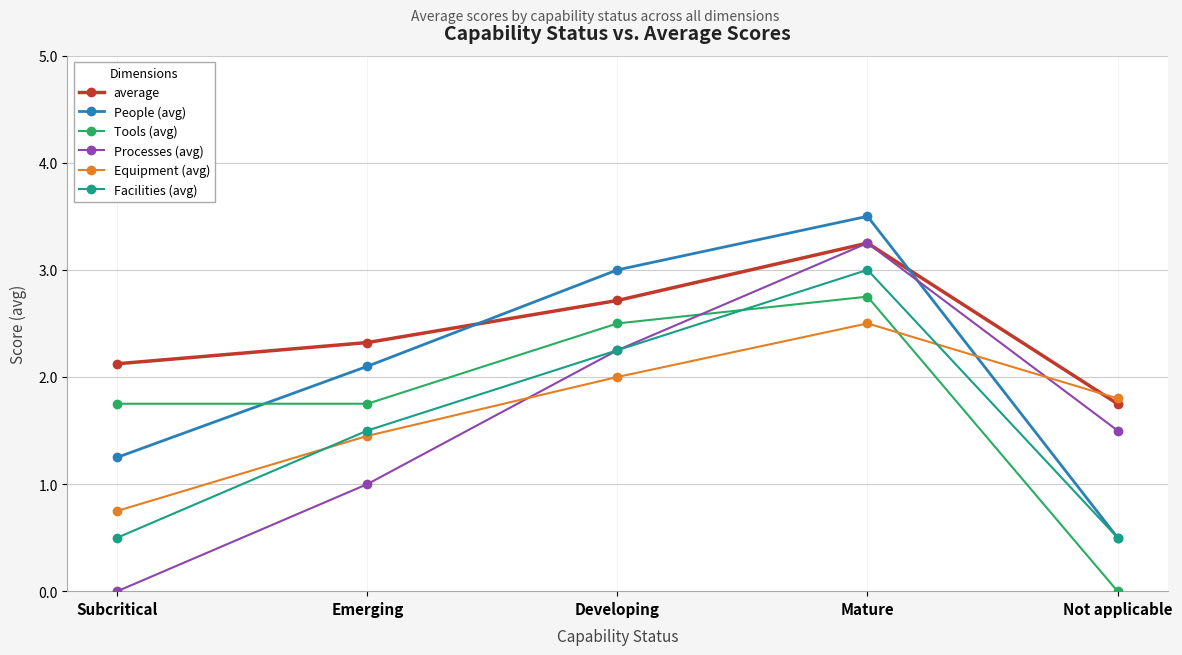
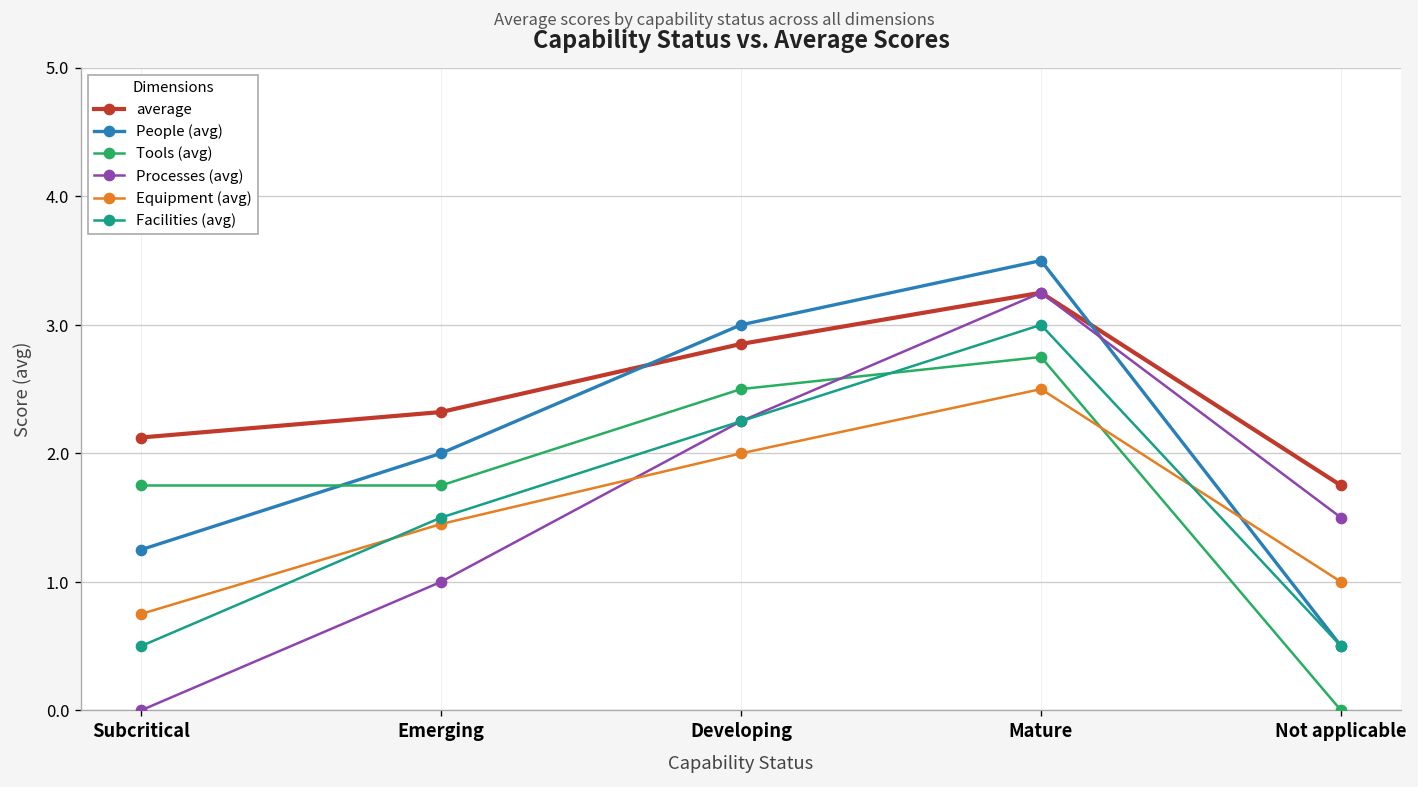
  {
    "average": {
      "Subcritical": 2.12,
      "Emerging": 2.32,
-     "Developing": 2.71,
+     "Developing": 2.85,
      "Not applicable": 1.75
    },
    "People (avg)": {
      "Subcritical": 1.25,
-     "Emerging": 2.1,
+     "Emerging": 2.0,
      "Developing": 3.0,
      "Mature": 3.5
    },
    "Processes (avg)": {
      "Subcritical": 0.00,
      "Emerging": 1.00,
      "Not applicable": 1.50
    },
    "Equipment (avg)": {
      "Subcritical": 0.75,
      "Emerging": 1.45,
      "Developing": 2.0,
      "Mature": 2.5,
-     "Not applicable": 1.8
+     "Not applicable": 1.0
    }
  }
